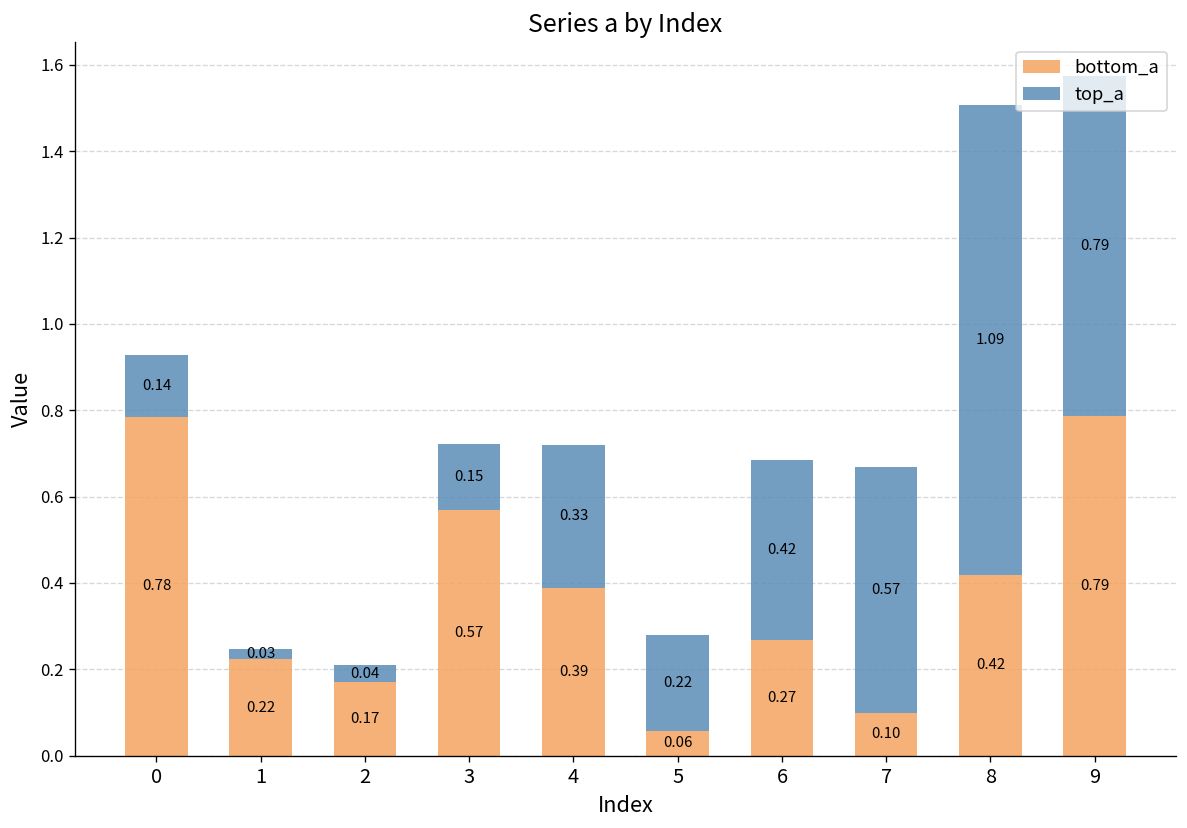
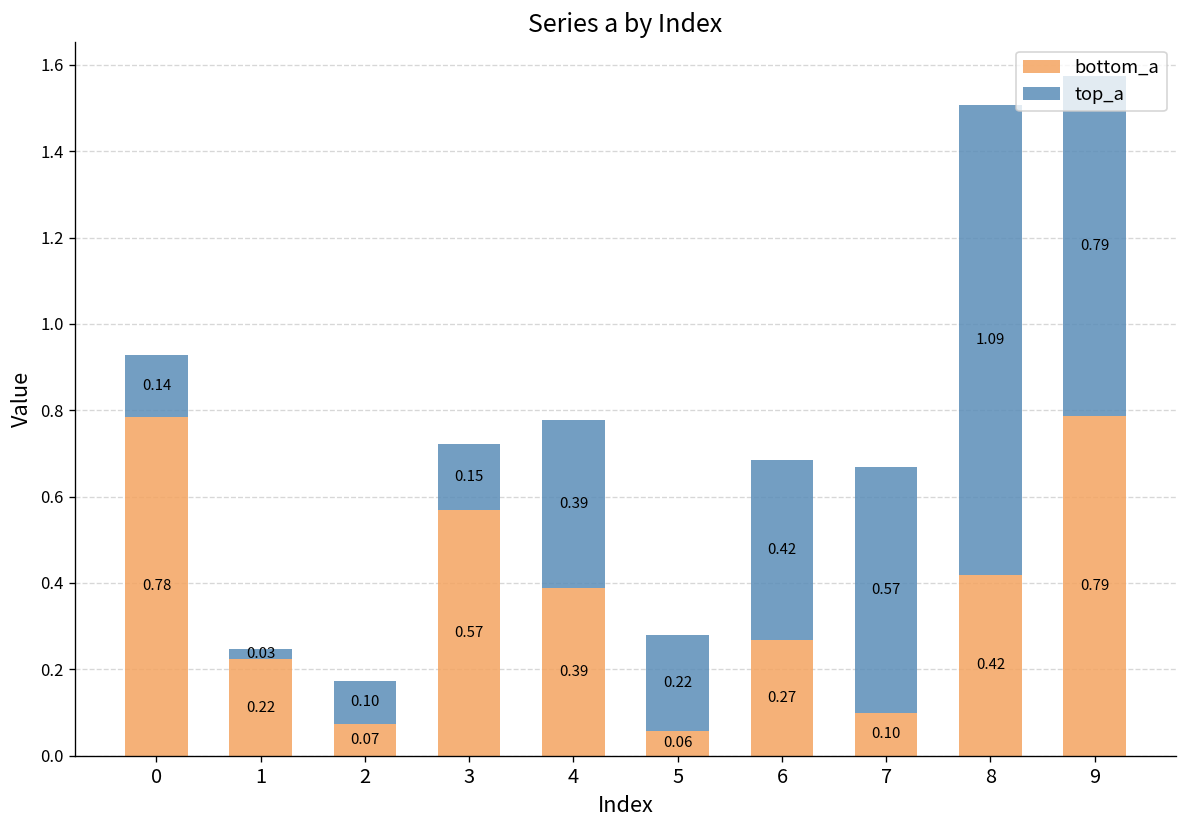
  {
    "bottom_a": {
      "0": 0.78,
      "1": 0.22,
-     "2": 0.17,
+     "2": 0.07,
      "3": 0.57,
      "4": 0.39,
      "5": 0.06,
      "6": 0.27,
      "7": 0.10,
      "8": 0.42,
      "9": 0.79
    },
    "top_a": {
      "0": 0.14,
      "1": 0.03,
-     "2": 0.04,
+     "2": 0.10,
      "3": 0.15,
-     "4": 0.33,
+     "4": 0.39,
      "5": 0.22,
      "6": 0.42,
      "7": 0.57,
      "8": 1.09
    }
  }
